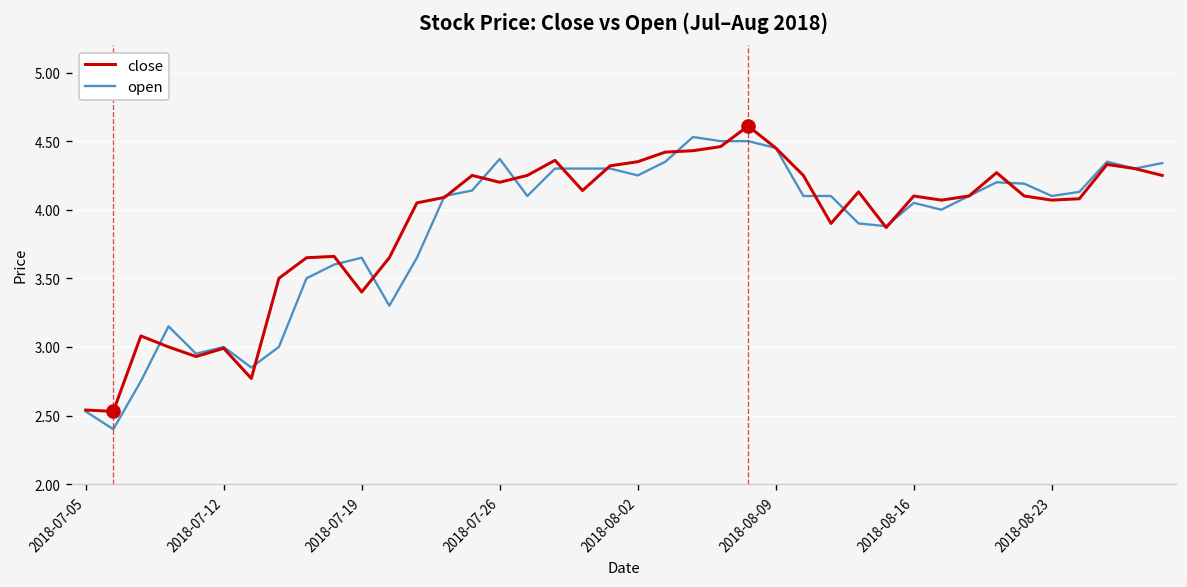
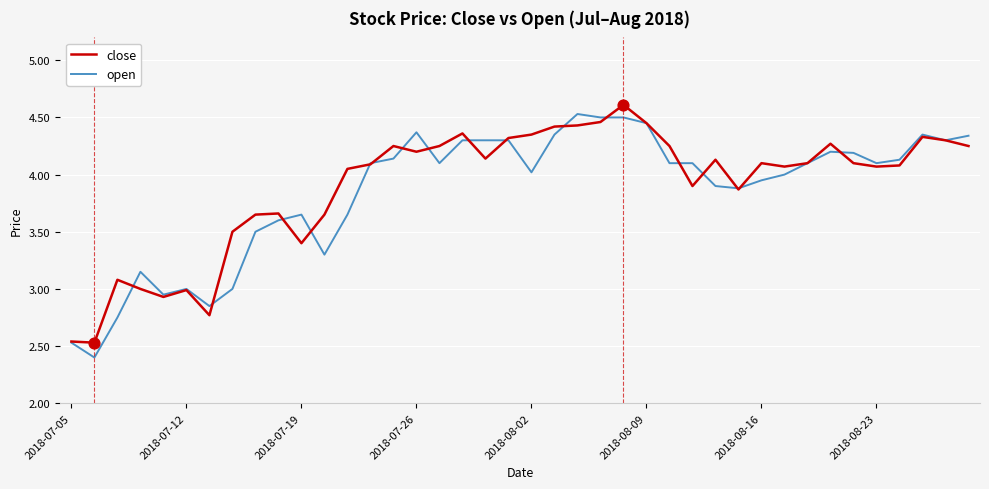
  {
    "open": {
      "2018-07-19": 3.65,
      "2018-07-26": 4.37,
-     "2018-08-02": 4.25,
-     "2018-08-16": 4.05,
+     "2018-08-02": 4.02,
+     "2018-08-16": 3.95,
      "2018-08-23": 4.10
    }
  }
